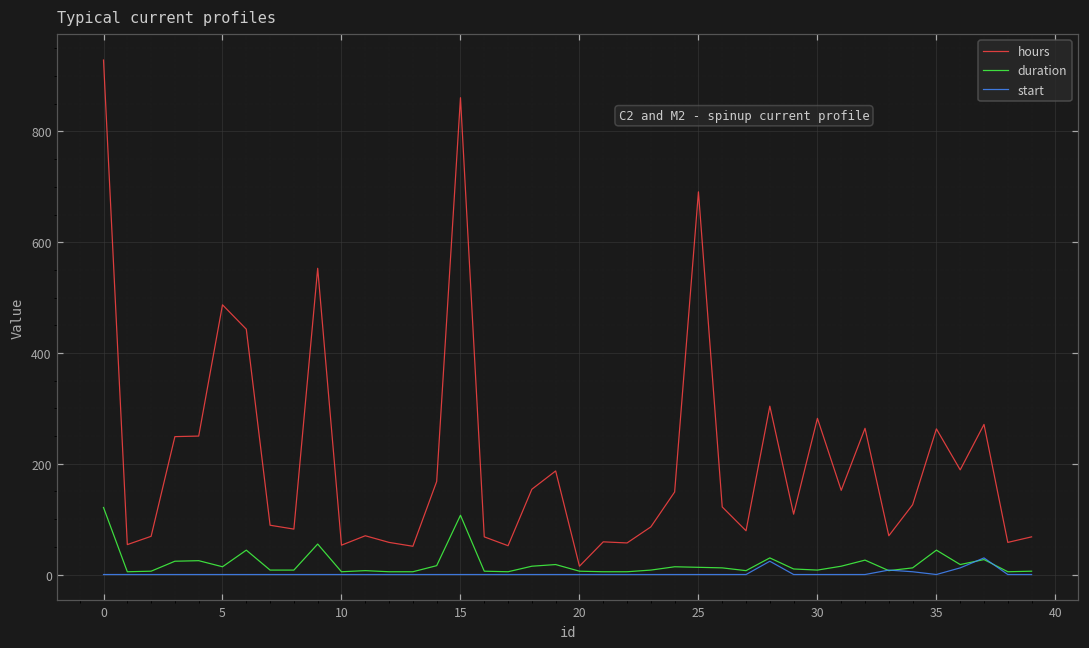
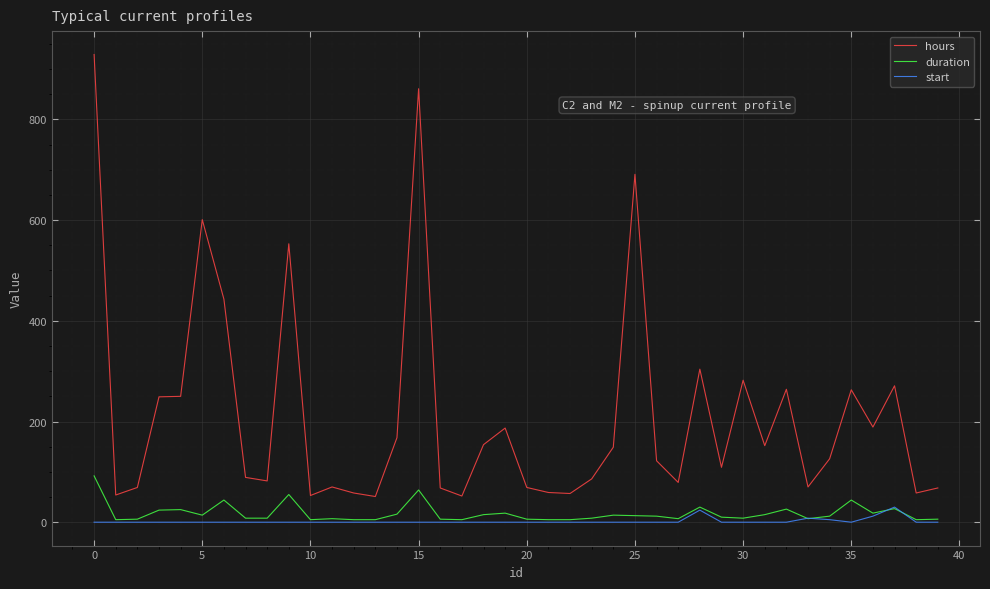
  {
    "hours": {
      "0": 930,
-     "5": 490,
+     "5": 600,
      "10": 50,
      "15": 860,
-     "20": 20,
+     "20": 70,
      "25": 690,
      "30": 280,
      "35": 260
    },
    "duration": {
-     "0": 120,
+     "0": 90,
      "5": 10,
-     "15": 110,
+     "15": 60,
      "20": 10,
      "25": 10,
      "30": 10,
      "35": 40
    },
    "start": {
      "0": 0,
      "5": 0,
      "15": 0,
      "20": 0,
      "25": 0,
      "30": 0,
      "35": 0
    }
  }
